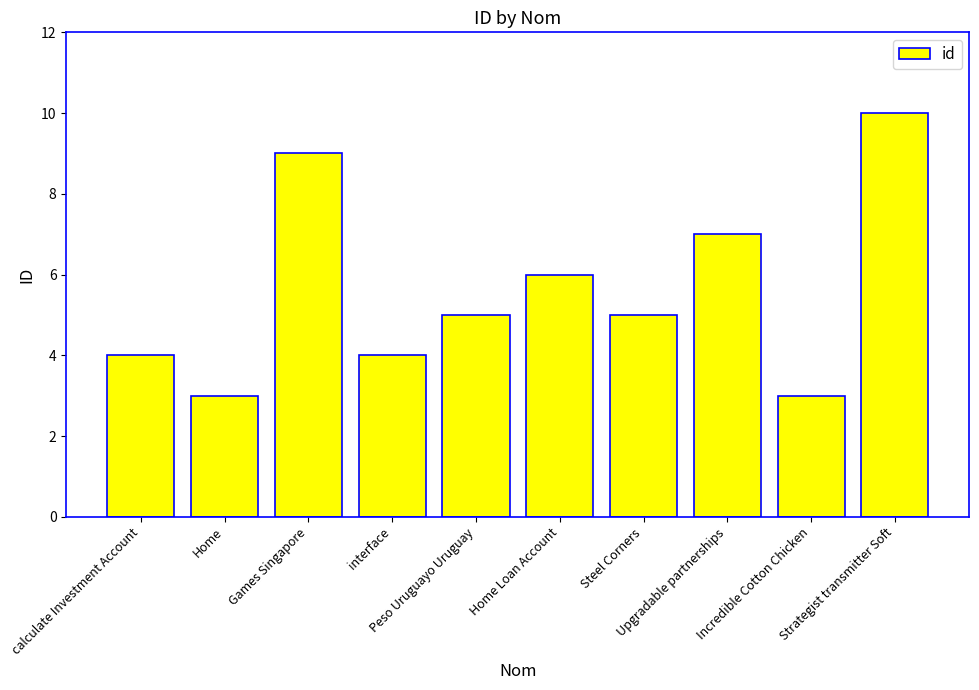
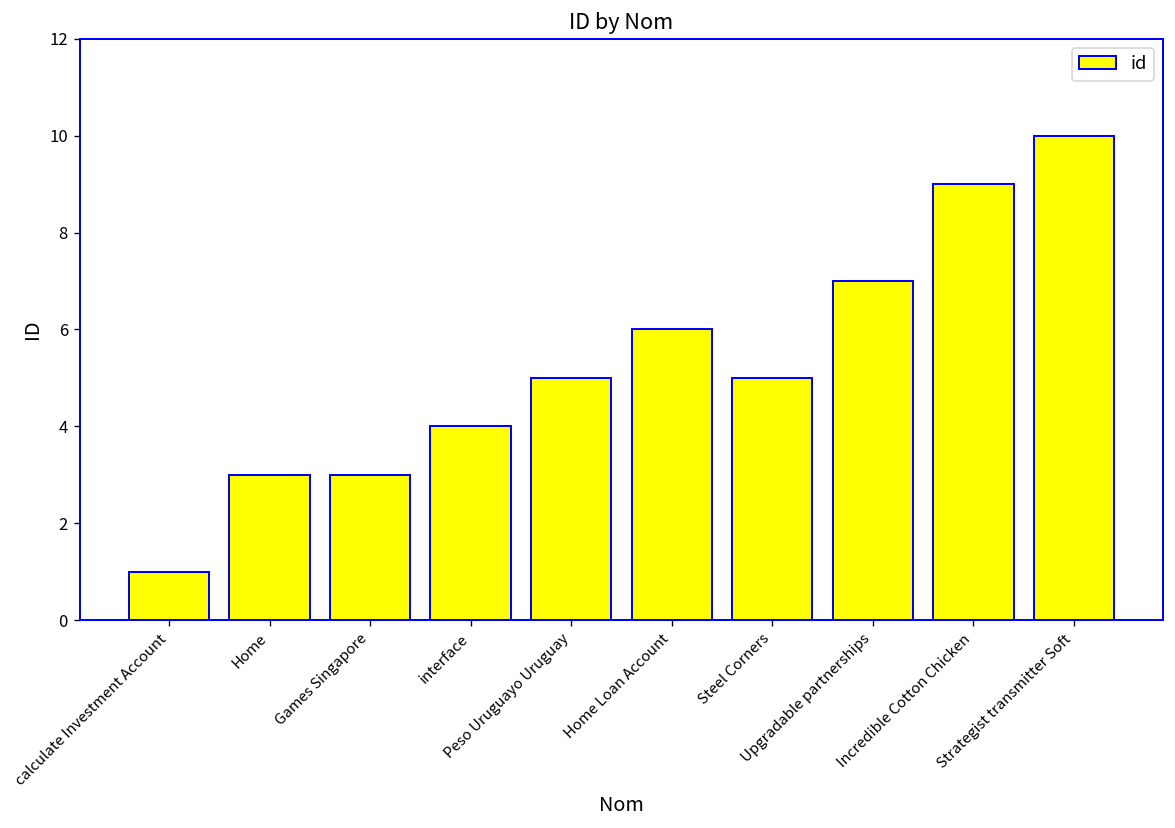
  {
-   "calculate Investment Account": 4,
+   "calculate Investment Account": 1,
    "Home": 3,
-   "Games Singapore": 9,
+   "Games Singapore": 3,
    "interface": 4,
    "Peso Uruguayo Uruguay": 5,
    "Home Loan Account": 6,
    "Steel Corners": 5,
    "Upgradable partnerships": 7,
-   "Incredible Cotton Chicken": 3,
+   "Incredible Cotton Chicken": 9,
    "Strategist transmitter Soft": 10
  }
